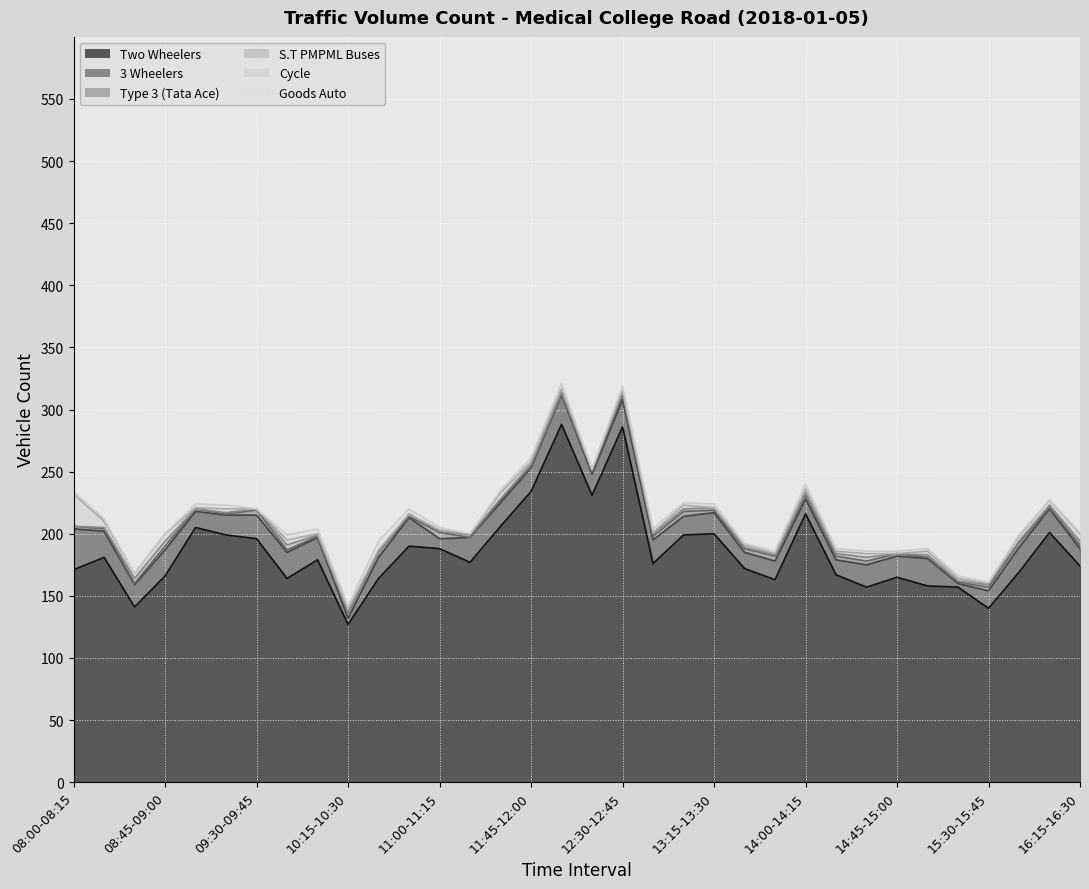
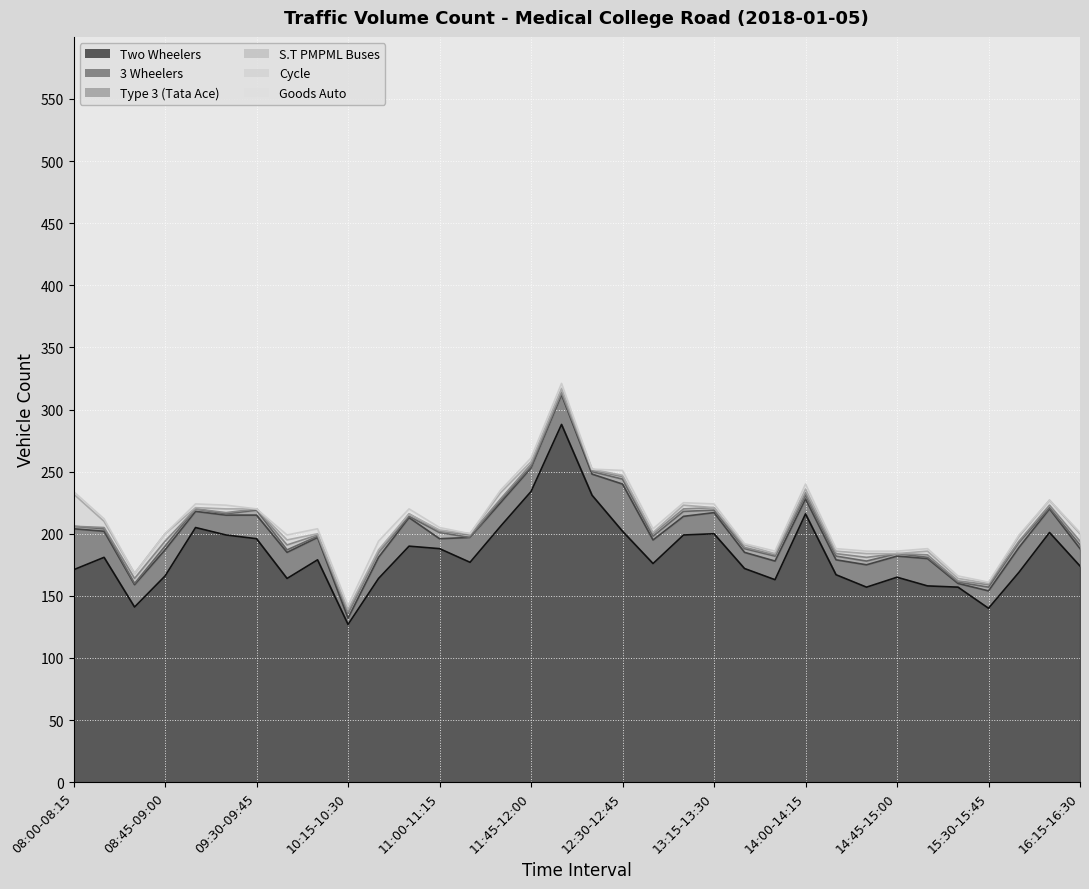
  {
    "Two Wheelers": {
      "08:00-08:15": 171,
      "08:45-09:00": 166,
      "09:30-09:45": 196,
      "10:15-10:30": 127,
      "11:00-11:15": 188,
      "11:45-12:00": 234,
-     "12:30-12:45": 286,
+     "12:30-12:45": 202,
      "13:15-13:30": 200,
      "14:00-14:15": 216,
      "14:45-15:00": 165,
      "15:30-15:45": 140,
      "16:15-16:30": 174
    },
    "3 Wheelers": {
      "08:45-09:00": 21,
      "09:30-09:45": 19,
      "10:15-10:30": 5,
      "11:00-11:15": 8,
-     "12:30-12:45": 22,
+     "12:30-12:45": 38,
      "14:00-14:15": 12,
      "15:30-15:45": 14,
      "16:15-16:30": 14
    },
    "Type 3 (Tata Ace)": {
      "08:45-09:00": 3,
      "16:15-16:30": 3
    }
  }
